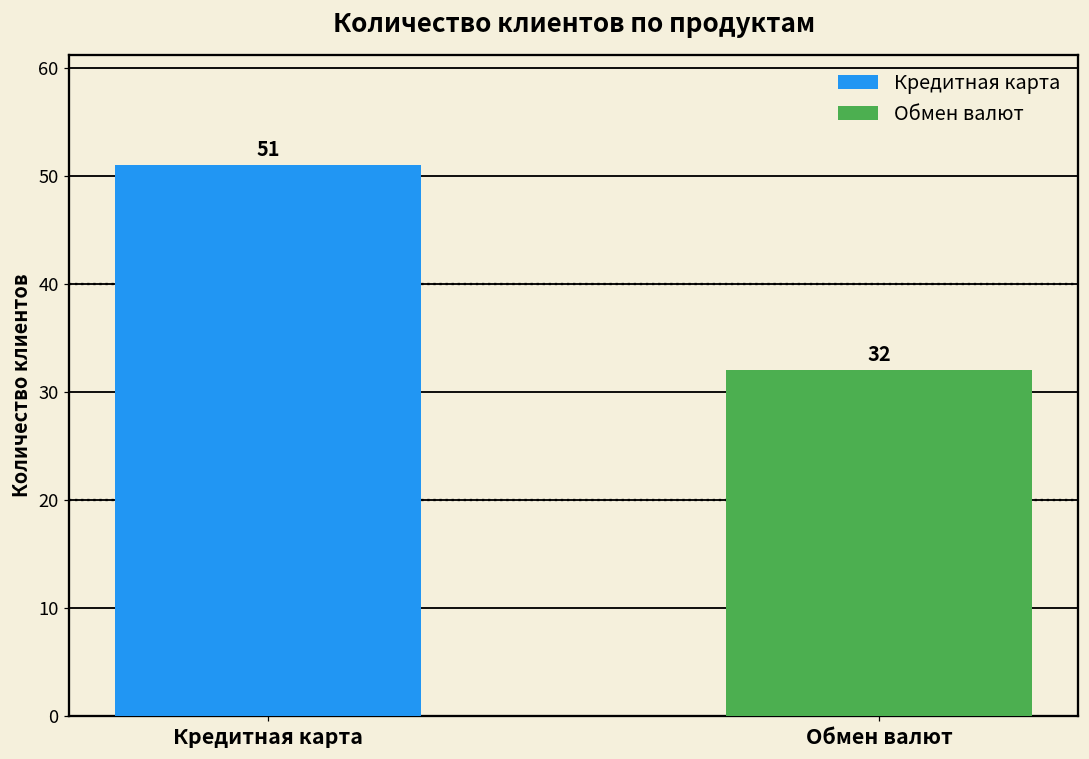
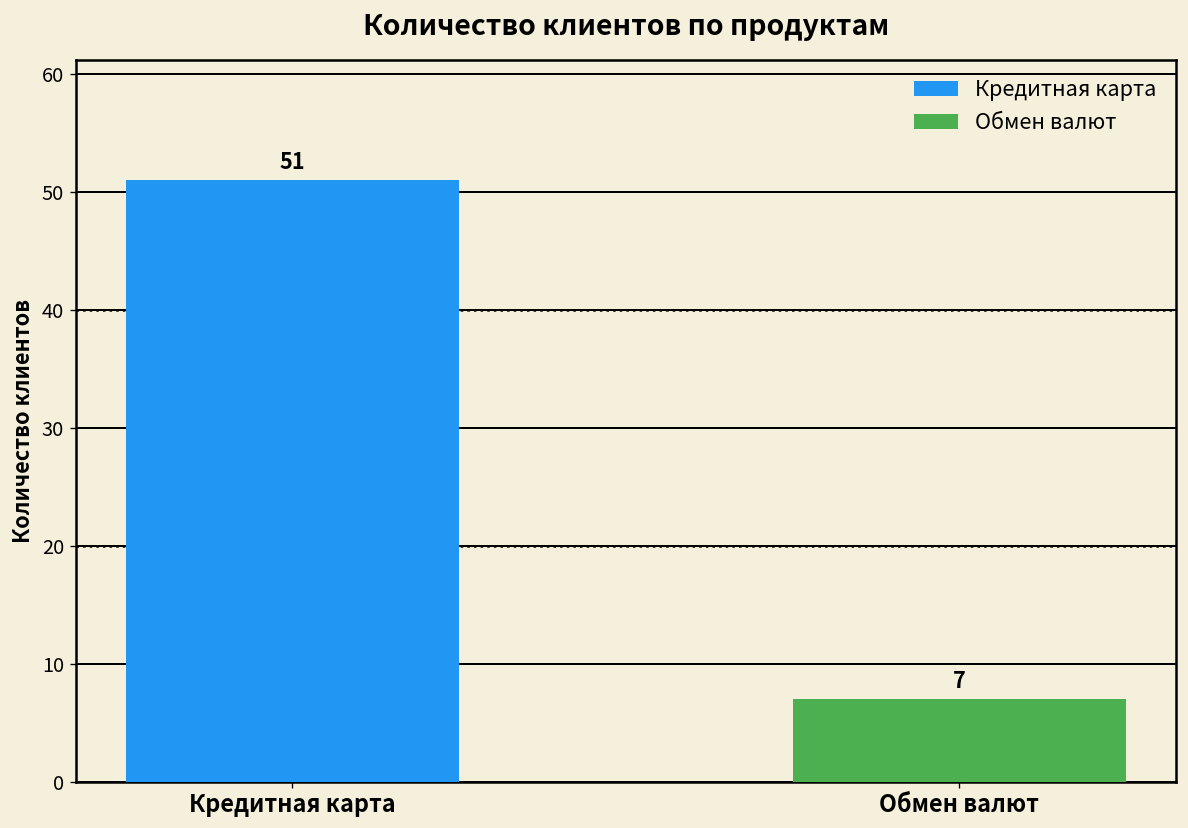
  {
    "Обмен валют": {
-     "Обмен валют": 32
+     "Обмен валют": 7
    }
  }
